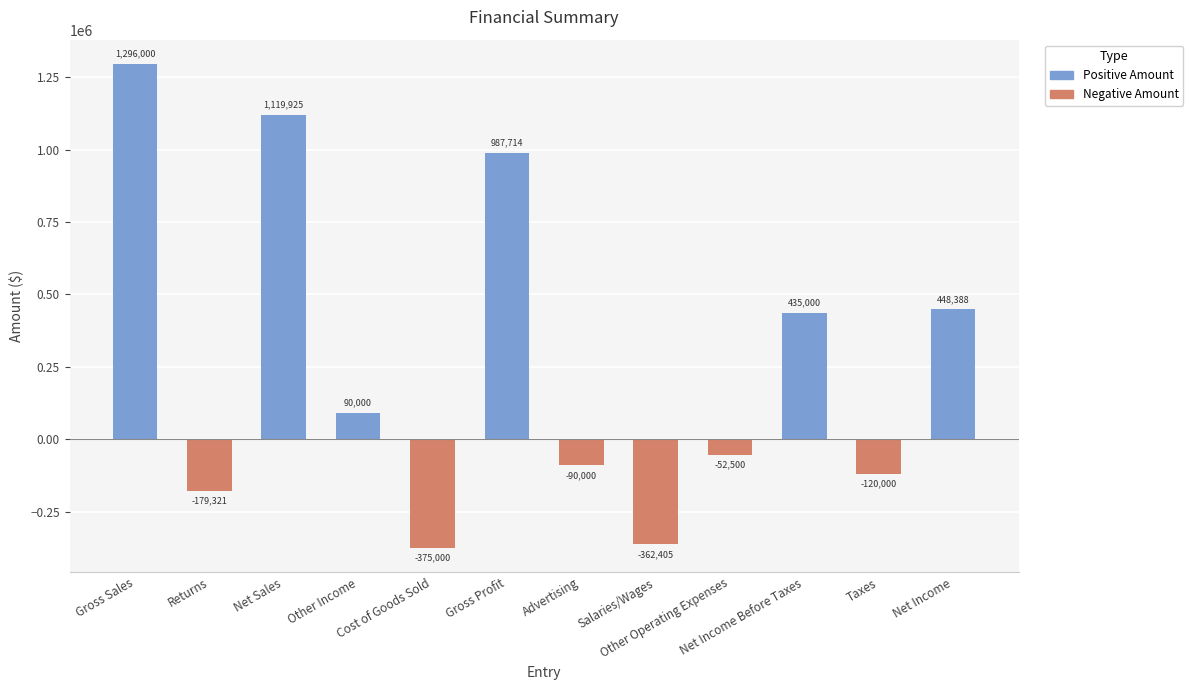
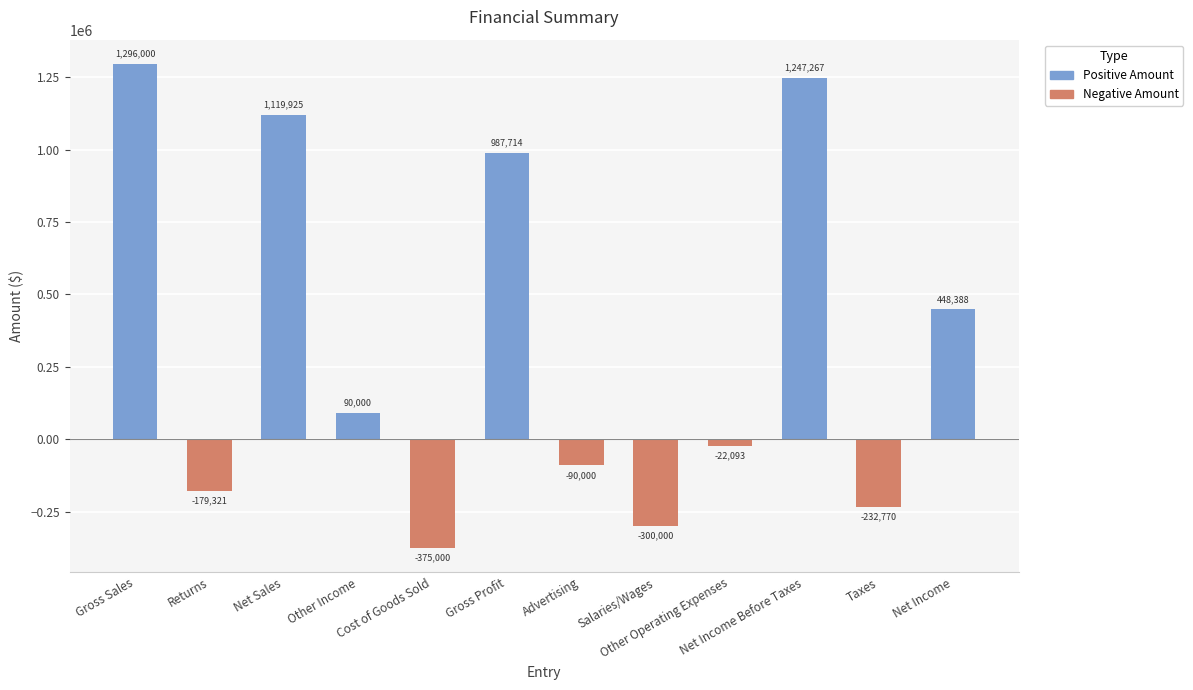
  {
    "Gross Sales": "1,296,000",
    "Returns": "-179,321",
    "Net Sales": "1,119,925",
    "Other Income": "90,000",
    "Cost of Goods Sold": "-375,000",
    "Gross Profit": "987,714",
    "Advertising": "-90,000",
-   "Salaries/Wages": "-362,405",
-   "Other Operating Expenses": "-52,500",
-   "Net Income Before Taxes": "435,000",
-   "Taxes": "-120,000",
+   "Salaries/Wages": "-300,000",
+   "Other Operating Expenses": "-22,093",
+   "Net Income Before Taxes": "1,247,267",
+   "Taxes": "-232,770",
    "Net Income": "448,388"
  }
